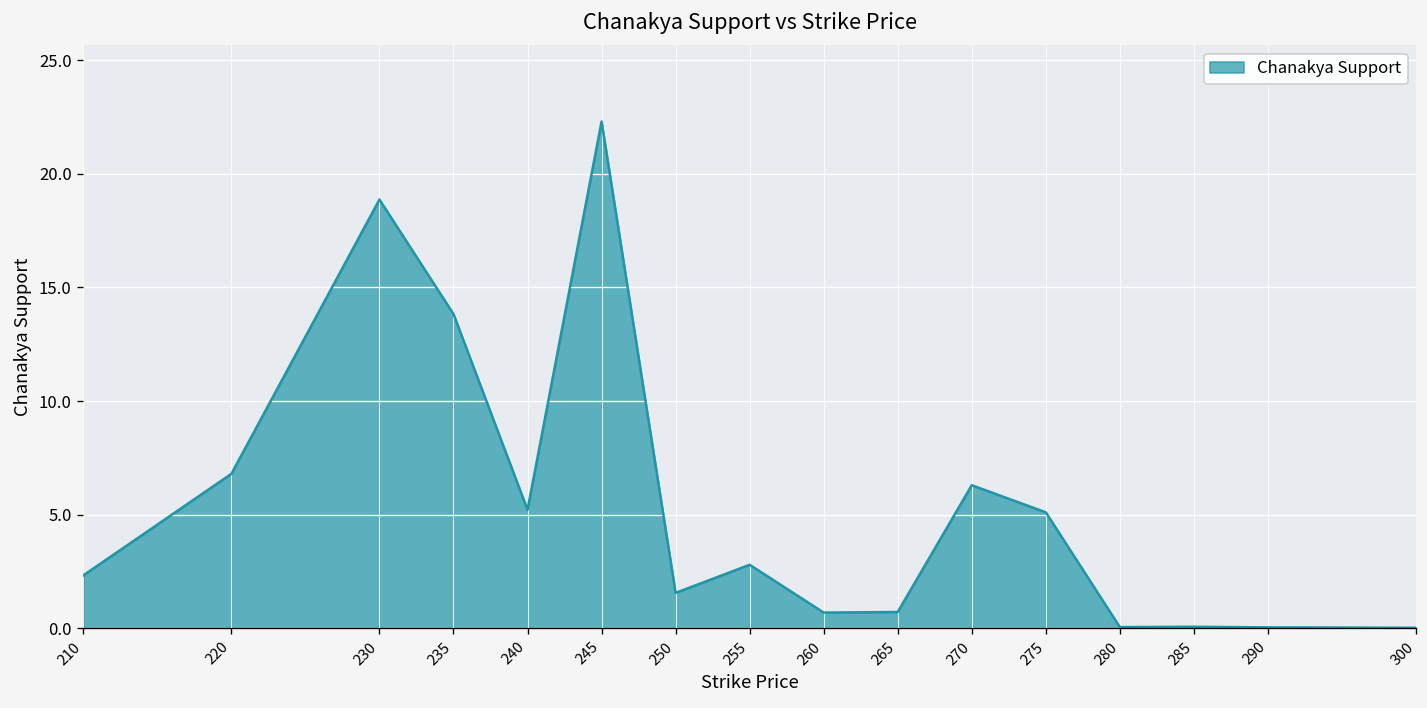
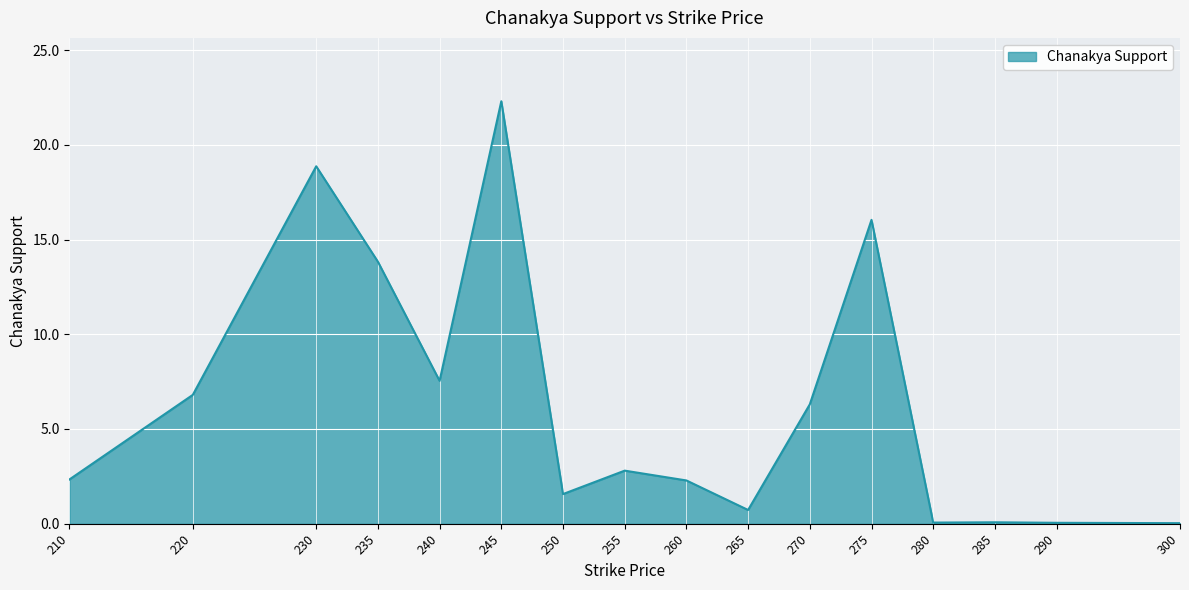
  {
    "210": 2.3,
    "220": 6.8,
    "230": 18.9,
    "235": 13.8,
-   "240": 5.2,
+   "240": 7.5,
    "245": 22.3,
    "250": 1.6,
    "255": 2.8,
-   "260": 0.7,
+   "260": 2.3,
    "265": 0.7,
    "270": 6.3,
-   "275": 5.1,
+   "275": 16.0,
    "280": 0.1,
    "285": 0.1,
    "290": 0.0,
    "300": 0.0
  }
